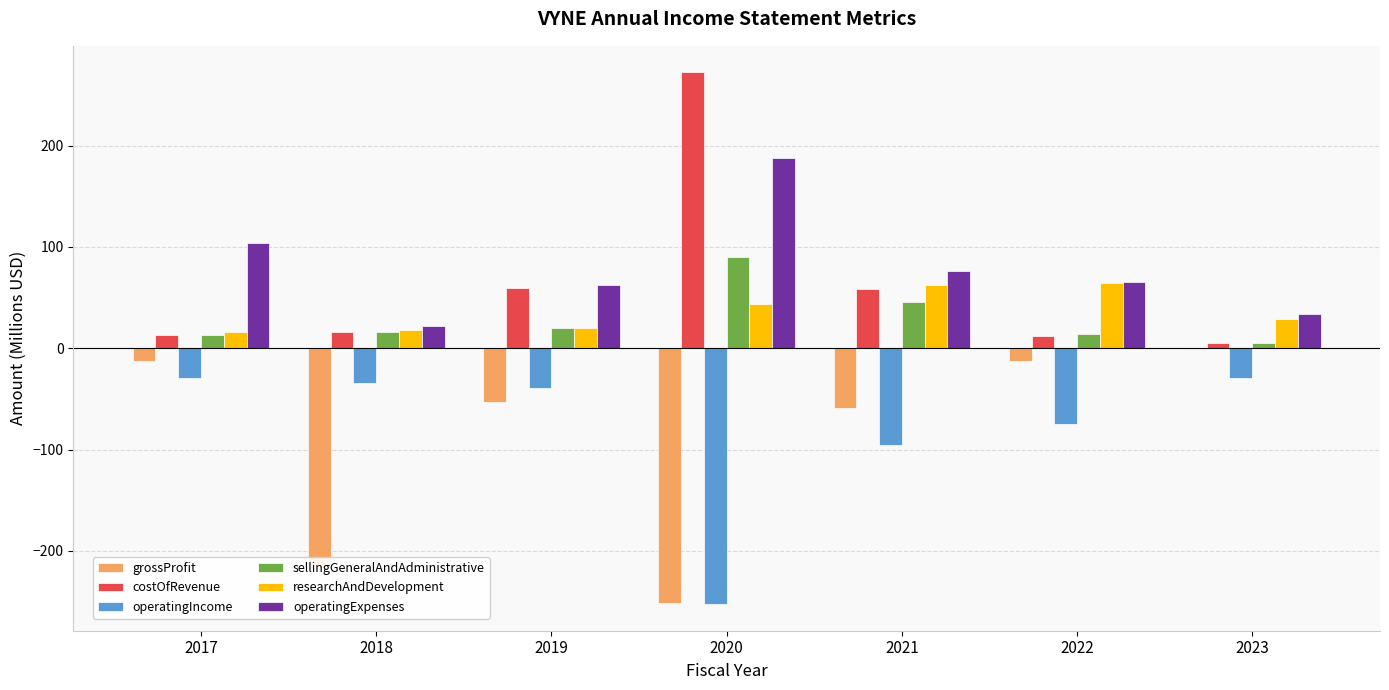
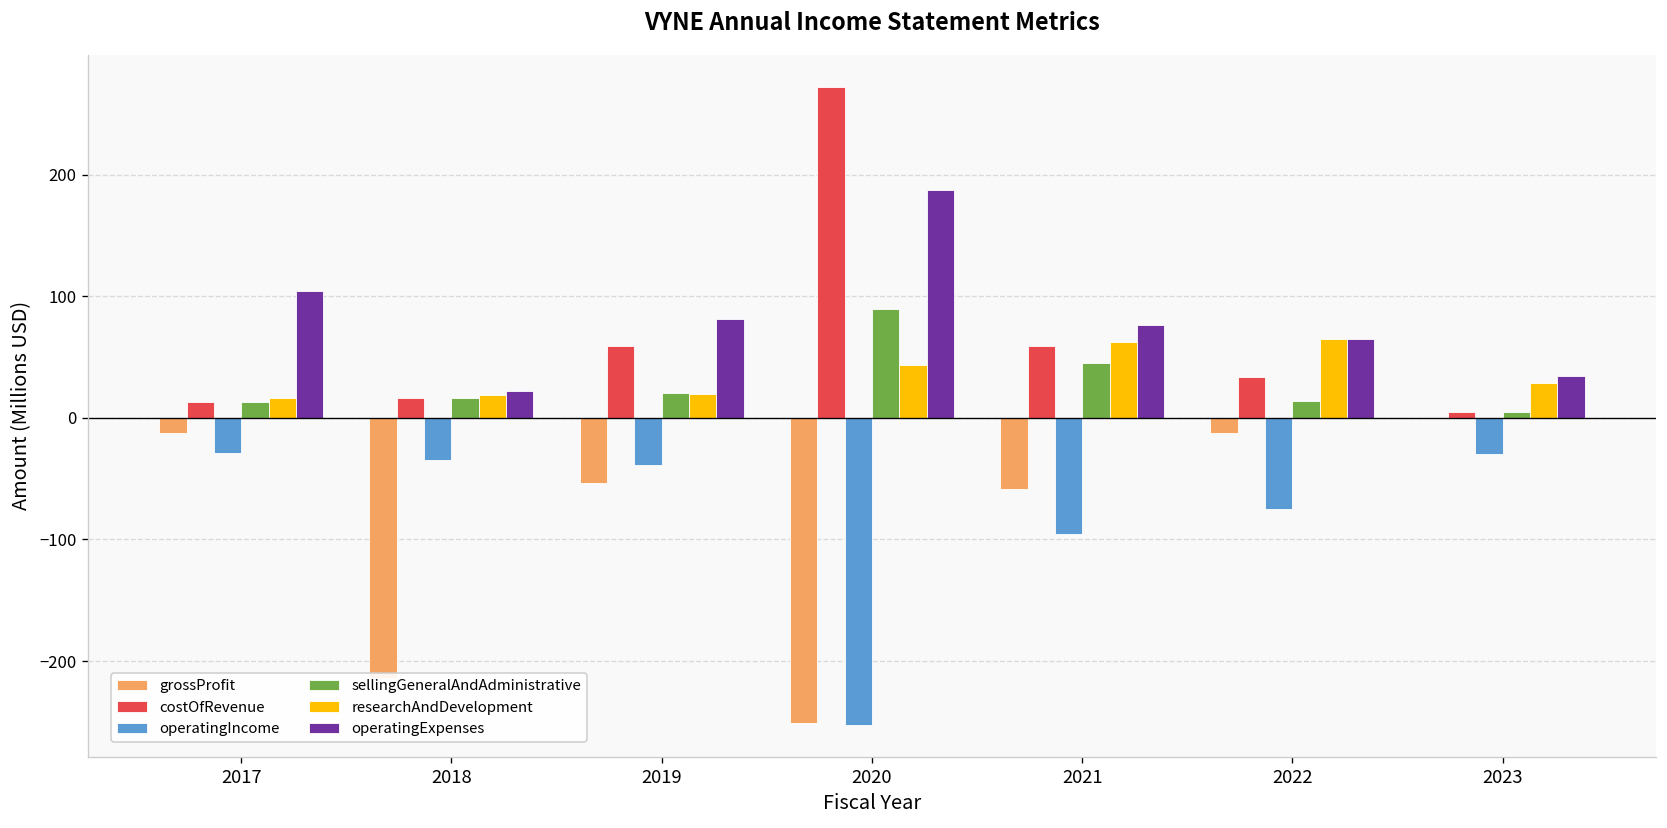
  {
    "grossProfit": {
      "2017": -13,
      "2019": -53,
      "2020": -251,
      "2021": -59,
      "2022": -12
    },
    "costOfRevenue": {
      "2017": 13,
      "2018": 16,
      "2019": 59,
      "2020": 272,
      "2021": 59,
-     "2022": 12,
+     "2022": 34,
      "2023": 5
    },
    "operatingIncome": {
      "2017": -29,
      "2018": -34,
      "2019": -39,
      "2020": -253,
      "2021": -96,
      "2022": -75,
      "2023": -30
    },
    "sellingGeneralAndAdministrative": {
      "2017": 13,
      "2018": 16,
      "2019": 20,
      "2020": 90,
      "2021": 45,
      "2022": 14,
      "2023": 5
    },
    "researchAndDevelopment": {
      "2017": 16,
      "2018": 18,
      "2019": 20,
      "2020": 44,
      "2021": 62,
      "2022": 64,
      "2023": 29
    },
    "operatingExpenses": {
      "2017": 104,
      "2018": 22,
-     "2019": 62,
+     "2019": 81,
      "2020": 187,
      "2021": 76,
      "2022": 65,
      "2023": 34
    }
  }
